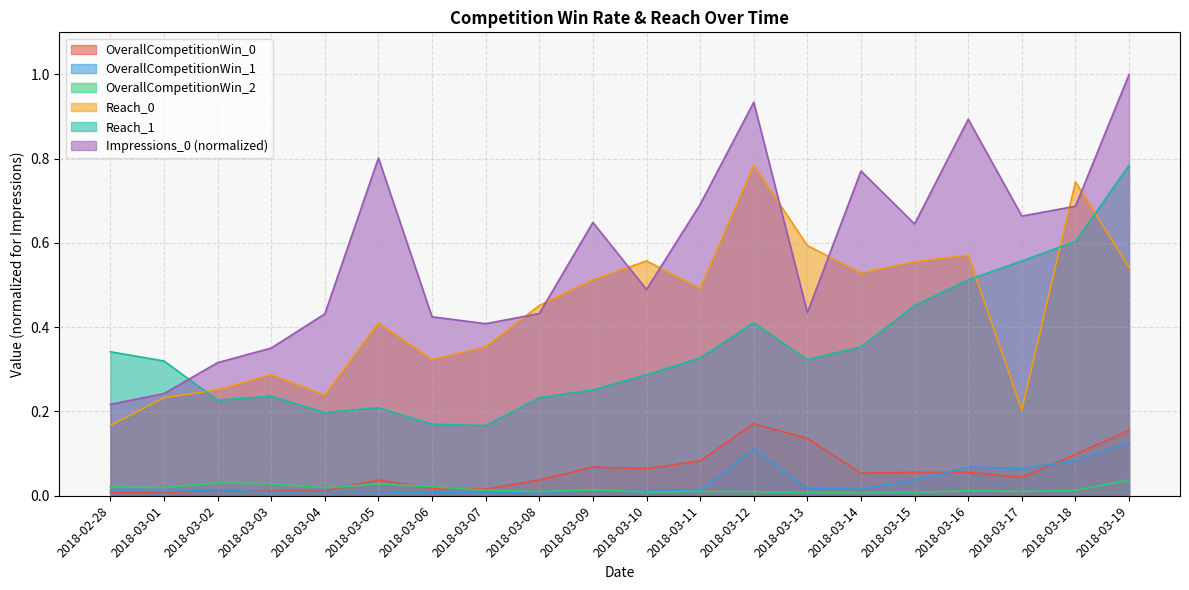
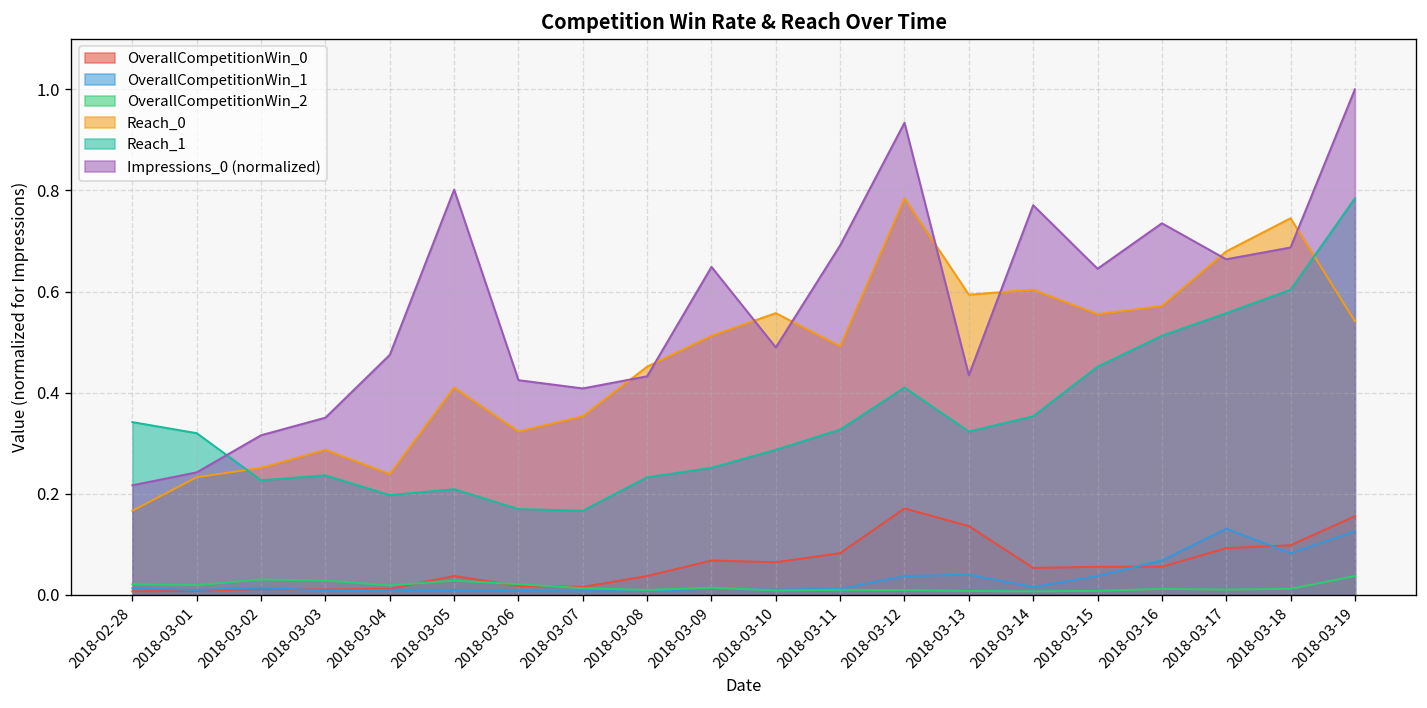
  {
    "OverallCompetitionWin_0": {
      "2018-02-28": 0.01,
      "2018-03-05": 0.04,
      "2018-03-08": 0.04,
      "2018-03-09": 0.07,
      "2018-03-10": 0.06,
      "2018-03-11": 0.08,
      "2018-03-12": 0.17,
      "2018-03-13": 0.14,
      "2018-03-14": 0.05,
      "2018-03-15": 0.06,
      "2018-03-16": 0.06,
-     "2018-03-17": 0.04,
+     "2018-03-17": 0.09,
      "2018-03-18": 0.10,
      "2018-03-19": 0.16
    },
    "OverallCompetitionWin_1": {
      "2018-02-28": 0.01,
      "2018-03-05": 0.01,
      "2018-03-06": 0.01,
      "2018-03-07": 0.01,
-     "2018-03-12": 0.11,
-     "2018-03-13": 0.02,
+     "2018-03-12": 0.04,
+     "2018-03-13": 0.04,
      "2018-03-14": 0.02,
      "2018-03-15": 0.04,
      "2018-03-16": 0.07,
-     "2018-03-17": 0.06,
+     "2018-03-17": 0.13,
      "2018-03-18": 0.08,
      "2018-03-19": 0.13
    },
    "Reach_0": {
      "2018-02-28": 0.17,
      "2018-03-01": 0.23,
      "2018-03-02": 0.25,
      "2018-03-03": 0.29,
      "2018-03-04": 0.24,
      "2018-03-05": 0.41,
      "2018-03-06": 0.32,
      "2018-03-07": 0.35,
      "2018-03-08": 0.45,
      "2018-03-09": 0.51,
      "2018-03-10": 0.56,
      "2018-03-11": 0.49,
      "2018-03-12": 0.78,
      "2018-03-13": 0.59,
-     "2018-03-14": 0.53,
+     "2018-03-14": 0.60,
      "2018-03-15": 0.56,
      "2018-03-16": 0.57,
-     "2018-03-17": 0.20,
+     "2018-03-17": 0.68,
      "2018-03-18": 0.75,
      "2018-03-19": 0.54
    },
    "Impressions_0 (normalized)": {
      "2018-02-28": 0.22,
      "2018-03-01": 0.24,
      "2018-03-02": 0.32,
      "2018-03-03": 0.35,
-     "2018-03-04": 0.43,
+     "2018-03-04": 0.47,
      "2018-03-05": 0.80,
      "2018-03-06": 0.42,
      "2018-03-07": 0.41,
      "2018-03-08": 0.43,
      "2018-03-09": 0.65,
      "2018-03-10": 0.49,
      "2018-03-11": 0.69,
      "2018-03-12": 0.93,
      "2018-03-13": 0.43,
      "2018-03-14": 0.77,
      "2018-03-15": 0.65,
-     "2018-03-16": 0.89,
+     "2018-03-16": 0.74,
      "2018-03-17": 0.66,
      "2018-03-18": 0.69,
      "2018-03-19": 1.00
    }
  }
